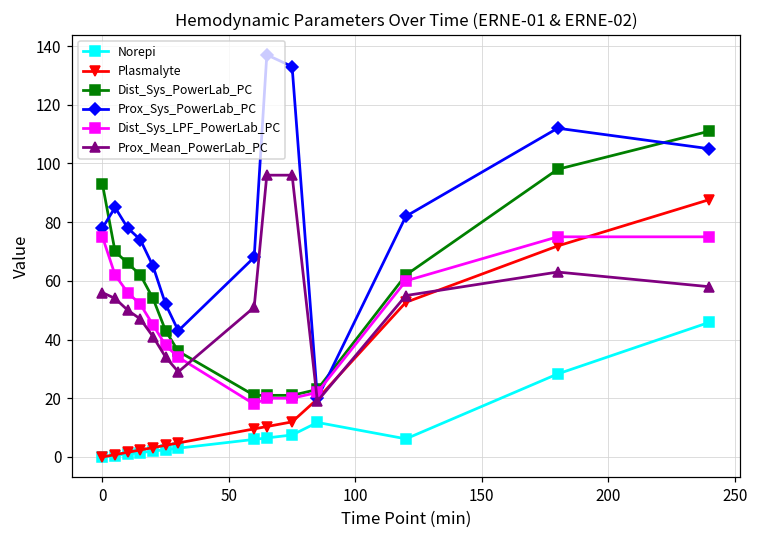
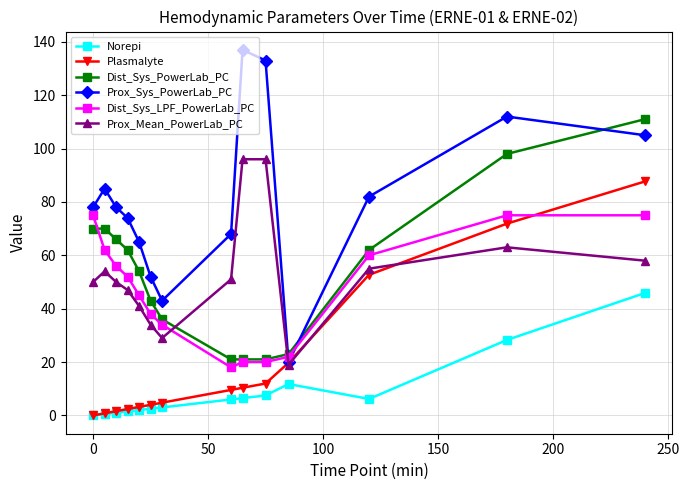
  {
    "Dist_Sys_PowerLab_PC": {
-     "0": 93
+     "0": 70
    },
    "Prox_Sys_PowerLab_PC": {
      "0": 78
    },
    "Dist_Sys_LPF_PowerLab_PC": {
      "0": 75
    },
    "Prox_Mean_PowerLab_PC": {
-     "0": 56
+     "0": 50
    }
  }
